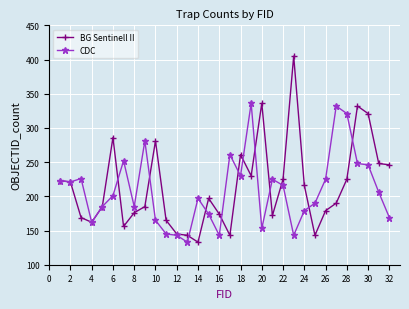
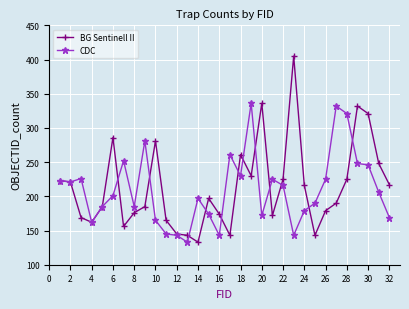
  {
    "BG Sentinell II": {
      "6": 290,
      "8": 180,
      "10": 280,
      "14": 130,
      "16": 170,
      "18": 260,
      "20": 340,
      "22": 230,
      "24": 220,
      "26": 180,
      "28": 230,
      "30": 320,
-     "32": 250
+     "32": 220
    },
    "CDC": {
      "6": 200,
      "8": 190,
      "10": 170,
      "14": 200,
      "16": 140,
      "18": 230,
-     "20": 150,
+     "20": 170,
      "22": 220,
      "24": 180,
      "26": 230,
      "28": 320,
      "30": 250,
      "32": 170
    }
  }
